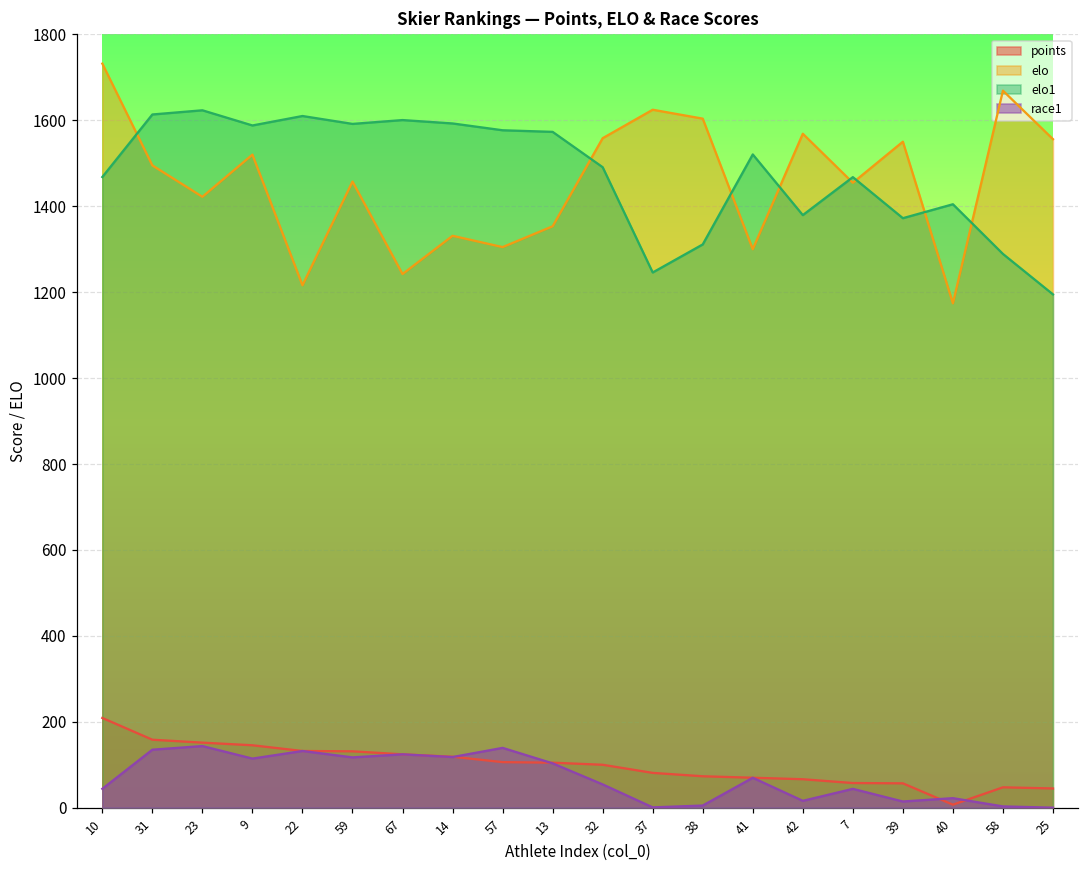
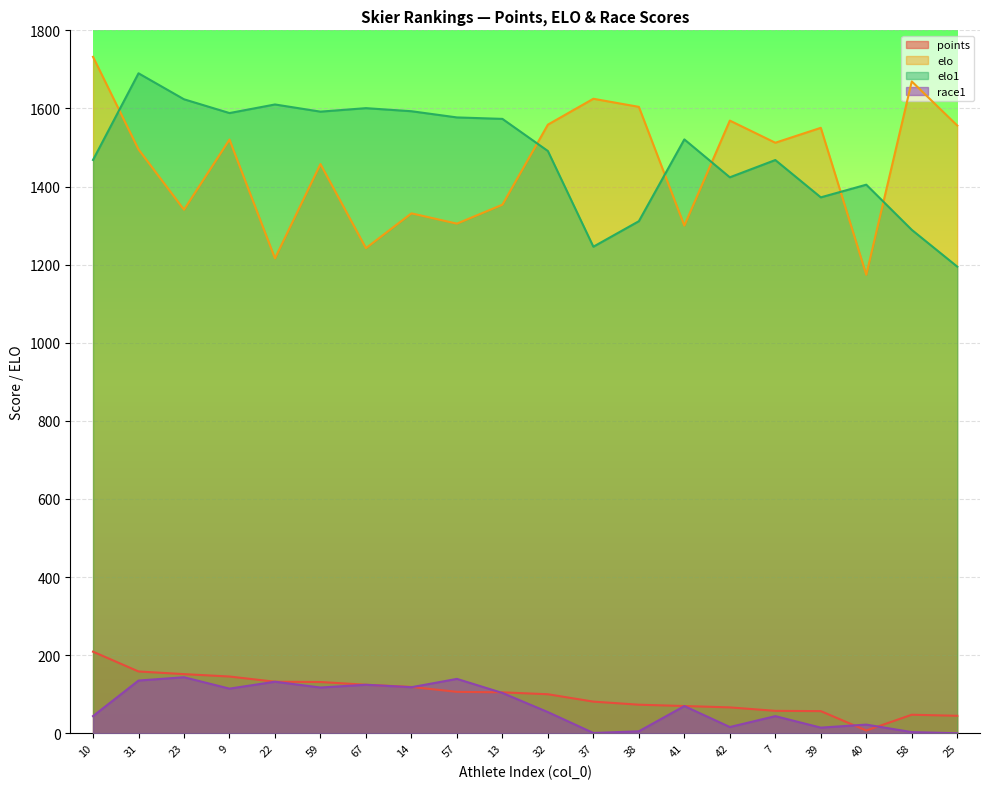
  {
    "points": {
      "10": 210,
      "31": 160,
      "23": 150,
      "9": 150,
      "59": 130,
      "57": 110,
      "32": 100,
      "37": 80,
      "38": 70,
      "42": 70,
      "7": 60,
      "39": 60,
      "40": 10,
      "58": 50,
      "25": 40
    },
    "elo": {
      "10": 1730,
      "31": 1500,
-     "23": 1420,
+     "23": 1340,
      "9": 1520,
      "22": 1220,
      "59": 1460,
      "67": 1240,
      "14": 1330,
      "57": 1310,
      "13": 1350,
      "32": 1560,
      "37": 1620,
      "38": 1600,
      "41": 1300,
      "42": 1570,
-     "7": 1450,
+     "7": 1510,
      "39": 1550,
      "40": 1170,
      "25": 1560
    },
    "elo1": {
      "10": 1470,
-     "31": 1610,
+     "31": 1690,
      "23": 1620,
      "9": 1590,
      "22": 1610,
      "59": 1590,
      "67": 1600,
      "14": 1590,
      "57": 1580,
      "13": 1570,
      "32": 1490,
      "37": 1250,
      "38": 1310,
      "41": 1520,
-     "42": 1380,
+     "42": 1420,
      "7": 1470,
      "39": 1370,
      "40": 1400,
      "58": 1290,
      "25": 1190
    },
    "race1": {
      "10": 40,
      "31": 130,
      "23": 140,
      "9": 110,
      "59": 120,
      "57": 140,
      "32": 50,
      "37": 0,
      "38": 0,
      "42": 20,
      "7": 40,
      "39": 10,
      "40": 20,
      "58": 0,
      "25": 0
    }
  }
